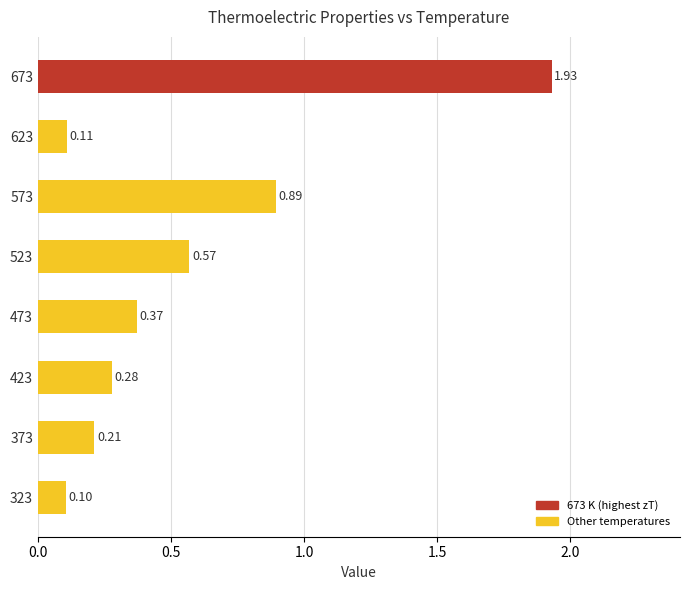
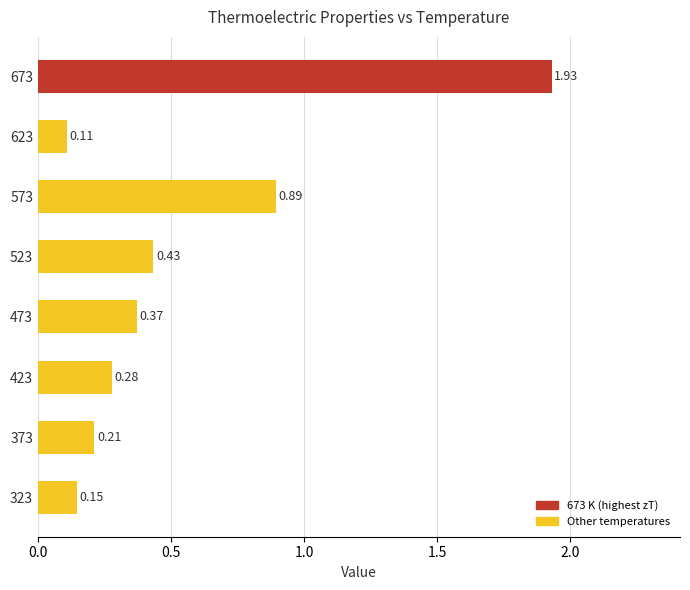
  {
    "673": 1.93,
    "623": 0.11,
    "573": 0.89,
-   "523": 0.57,
+   "523": 0.43,
    "473": 0.37,
    "423": 0.28,
    "373": 0.21,
-   "323": 0.10
+   "323": 0.15
  }
